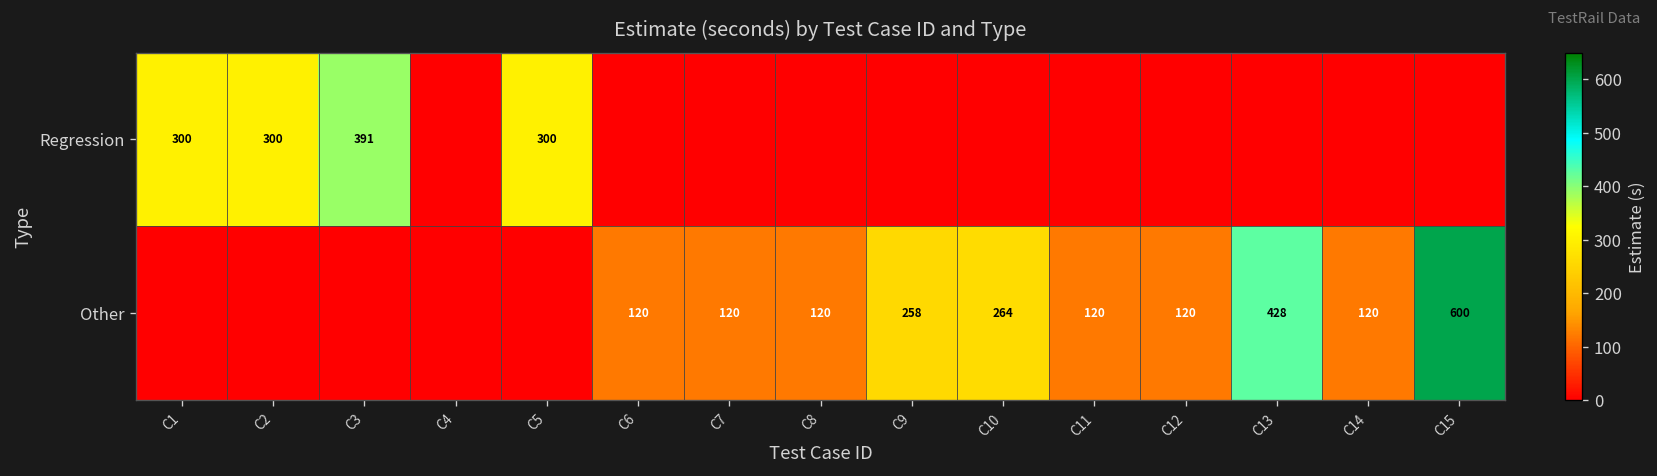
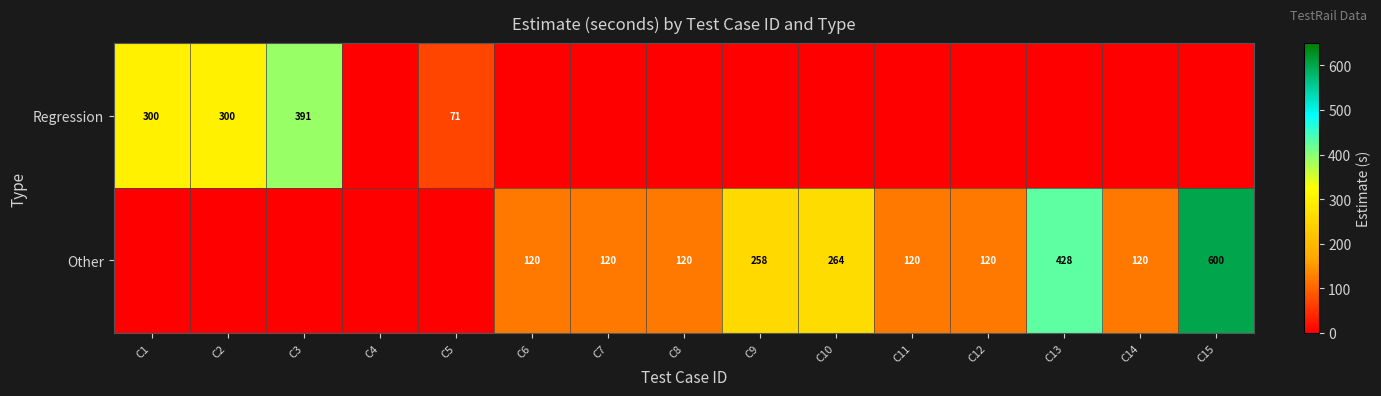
  {
    "Regression": {
      "C1": 300,
      "C2": 300,
      "C3": 391,
-     "C5": 300
+     "C5": 71
    },
    "Other": {
      "C6": 120,
      "C7": 120,
      "C8": 120,
      "C9": 258,
      "C10": 264,
      "C11": 120,
      "C12": 120,
      "C13": 428,
      "C14": 120,
      "C15": 600
    }
  }
